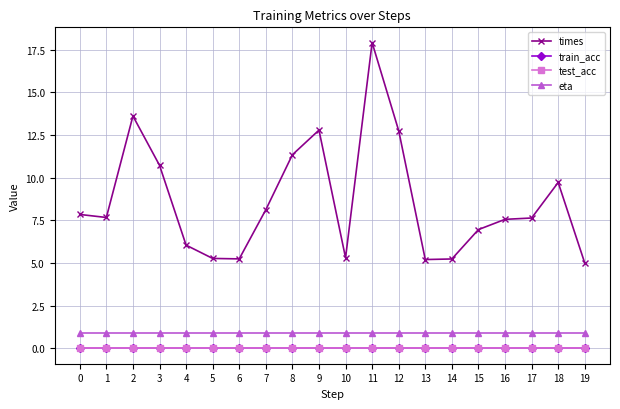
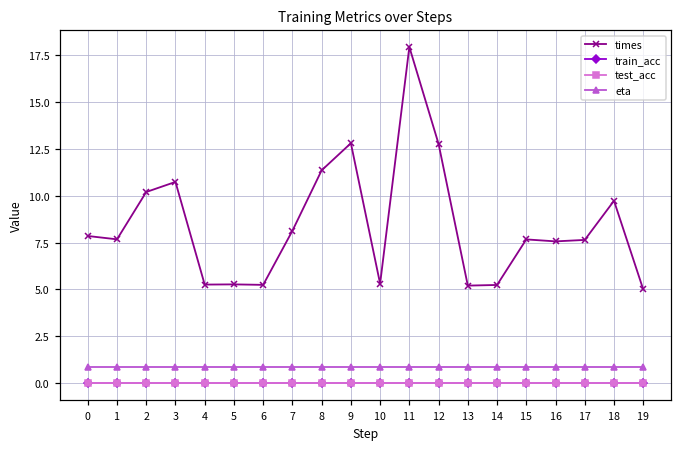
  {
    "times": {
      "0": 7.8,
      "1": 7.7,
-     "2": 13.6,
+     "2": 10.2,
      "3": 10.7,
-     "4": 6.1,
+     "4": 5.3,
      "5": 5.3,
      "6": 5.2,
      "7": 8.1,
      "8": 11.3,
      "9": 12.8,
      "10": 5.3,
      "11": 17.9,
      "12": 12.8,
      "13": 5.2,
      "14": 5.2,
-     "15": 7.0,
+     "15": 7.7,
      "16": 7.6,
      "17": 7.6,
      "18": 9.7,
      "19": 5.0
    }
  }
